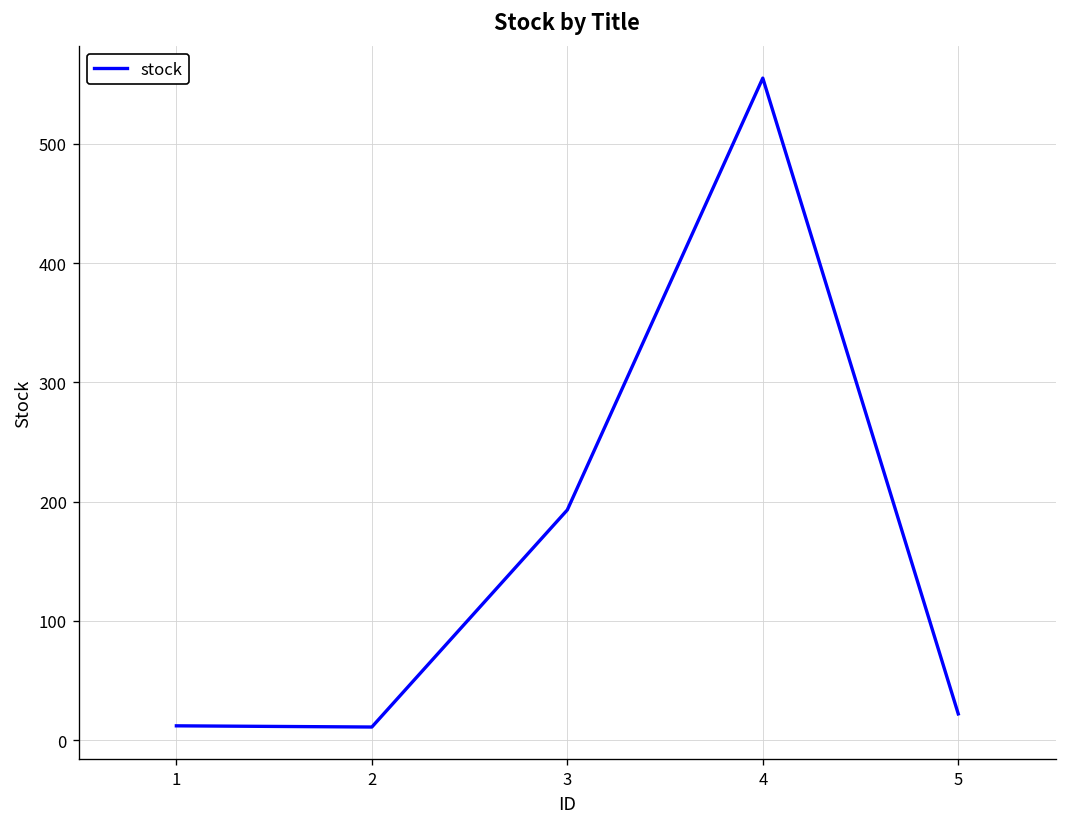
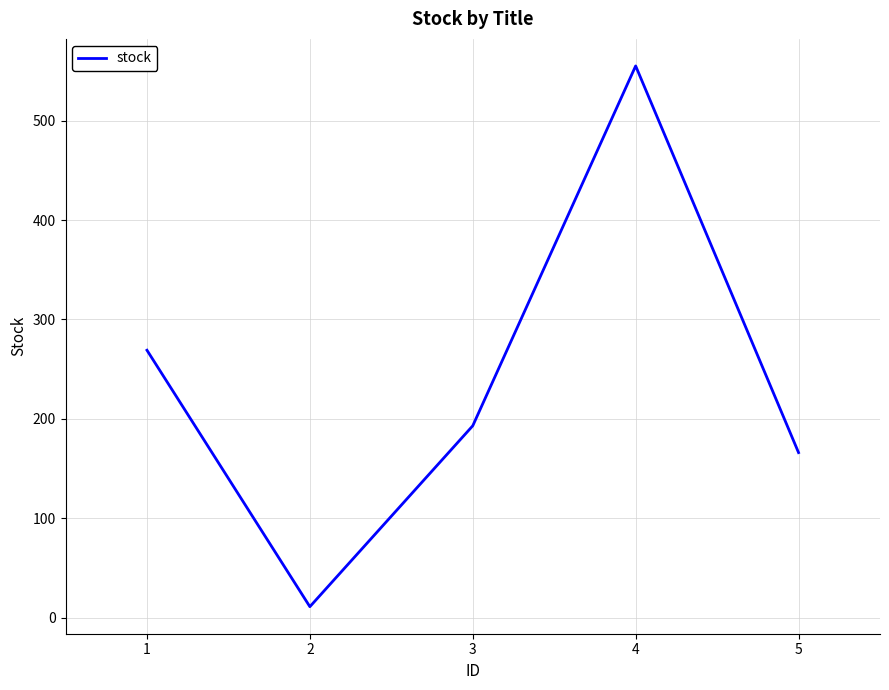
  {
-   "1": 10,
+   "1": 270,
    "2": 10,
    "3": 190,
    "4": 560,
-   "5": 20
+   "5": 170
  }
